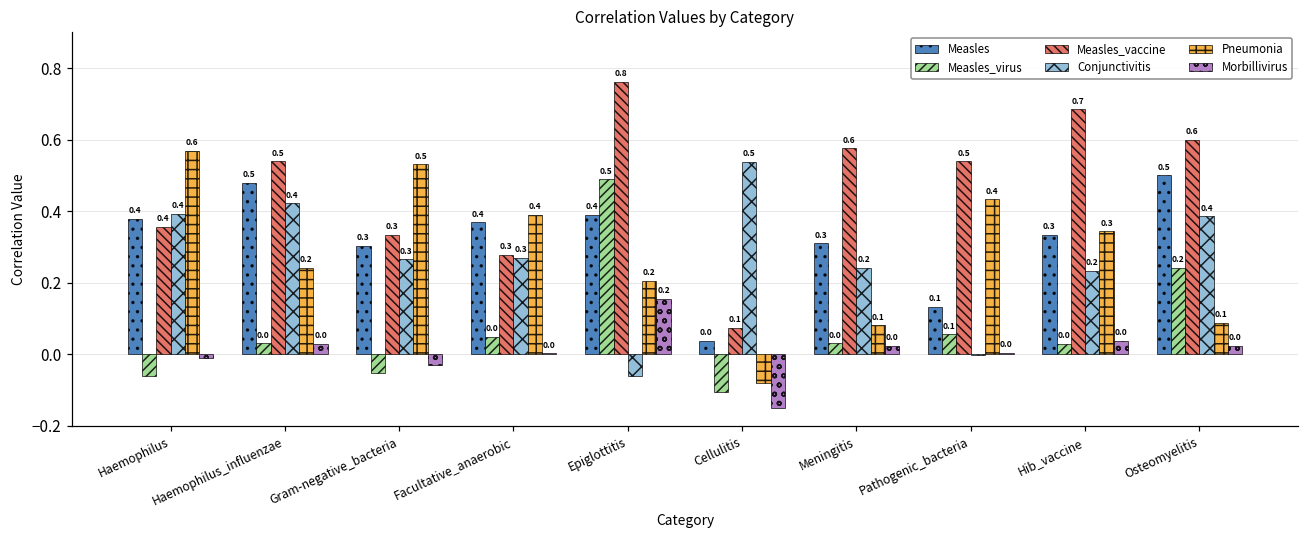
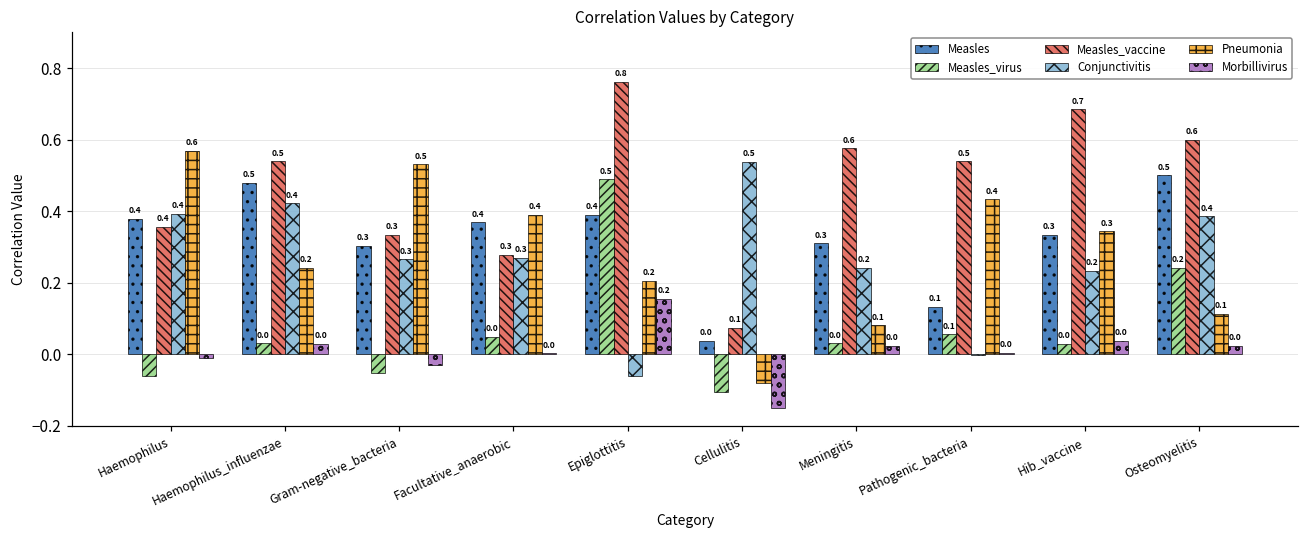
  {
    "Measles": {
      "Haemophilus": 0.4,
      "Haemophilus_influenzae": 0.5,
      "Gram-negative_bacteria": 0.3,
      "Facultative_anaerobic": 0.4,
      "Epiglottitis": 0.4,
      "Cellulitis": 0.0,
      "Meningitis": 0.3,
      "Pathogenic_bacteria": 0.1,
      "Hib_vaccine": 0.3,
      "Osteomyelitis": 0.5
    },
    "Measles_virus": {
      "Haemophilus_influenzae": 0.0,
      "Facultative_anaerobic": 0.0,
      "Epiglottitis": 0.5,
      "Meningitis": 0.0,
      "Pathogenic_bacteria": 0.1,
      "Hib_vaccine": 0.0,
      "Osteomyelitis": 0.2
    },
    "Measles_vaccine": {
      "Haemophilus": 0.4,
      "Haemophilus_influenzae": 0.5,
      "Gram-negative_bacteria": 0.3,
      "Facultative_anaerobic": 0.3,
      "Epiglottitis": 0.8,
      "Cellulitis": 0.1,
      "Meningitis": 0.6,
      "Pathogenic_bacteria": 0.5,
      "Hib_vaccine": 0.7,
      "Osteomyelitis": 0.6
    },
    "Conjunctivitis": {
      "Haemophilus": 0.4,
      "Haemophilus_influenzae": 0.4,
      "Gram-negative_bacteria": 0.3,
      "Facultative_anaerobic": 0.3,
      "Cellulitis": 0.5,
      "Meningitis": 0.2,
      "Hib_vaccine": 0.2,
      "Osteomyelitis": 0.4
    },
    "Pneumonia": {
      "Cellulitis": -0.08,
-     "Osteomyelitis": 0.09
+     "Osteomyelitis": 0.11
    },
    "Morbillivirus": {
      "Haemophilus_influenzae": 0.0,
      "Facultative_anaerobic": 0.0,
      "Epiglottitis": 0.2,
      "Meningitis": 0.0,
      "Pathogenic_bacteria": 0.0,
      "Hib_vaccine": 0.0,
      "Osteomyelitis": 0.0
    }
  }
